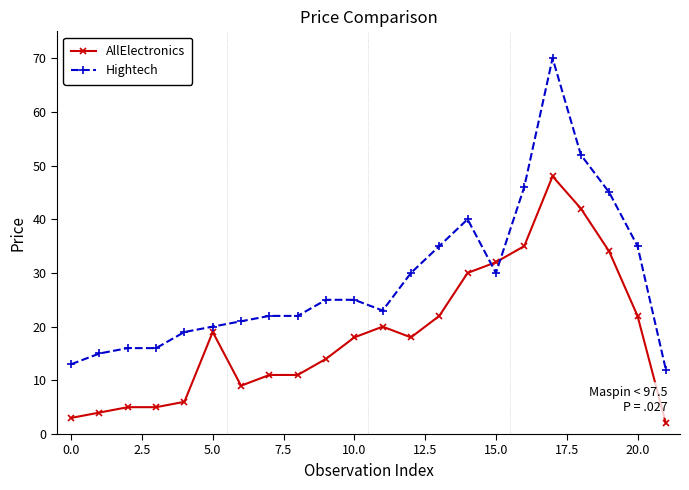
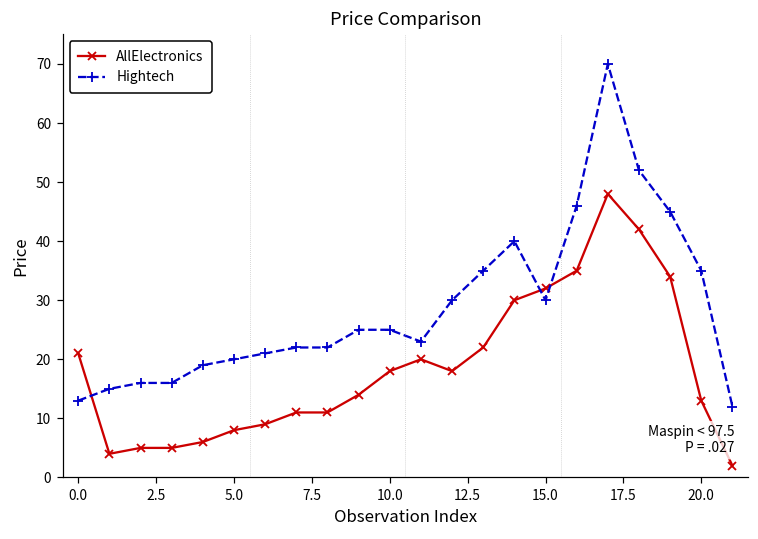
  {
    "AllElectronics": {
-     "0.0": 3,
-     "5.0": 19,
+     "0.0": 21,
+     "5.0": 8,
      "10.0": 18,
      "15.0": 32,
-     "20.0": 22
+     "20.0": 13
    },
    "Hightech": {
      "0.0": 13,
      "5.0": 20,
      "10.0": 25,
      "15.0": 30,
      "20.0": 35
    }
  }
